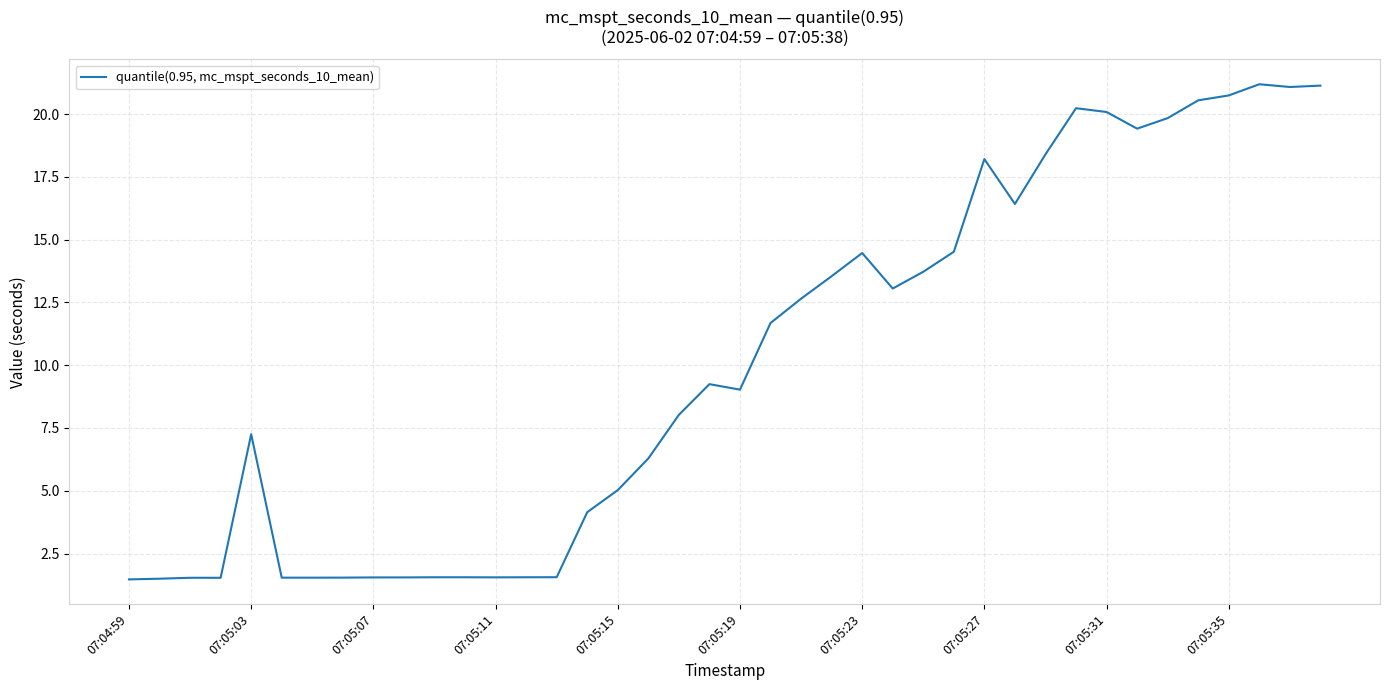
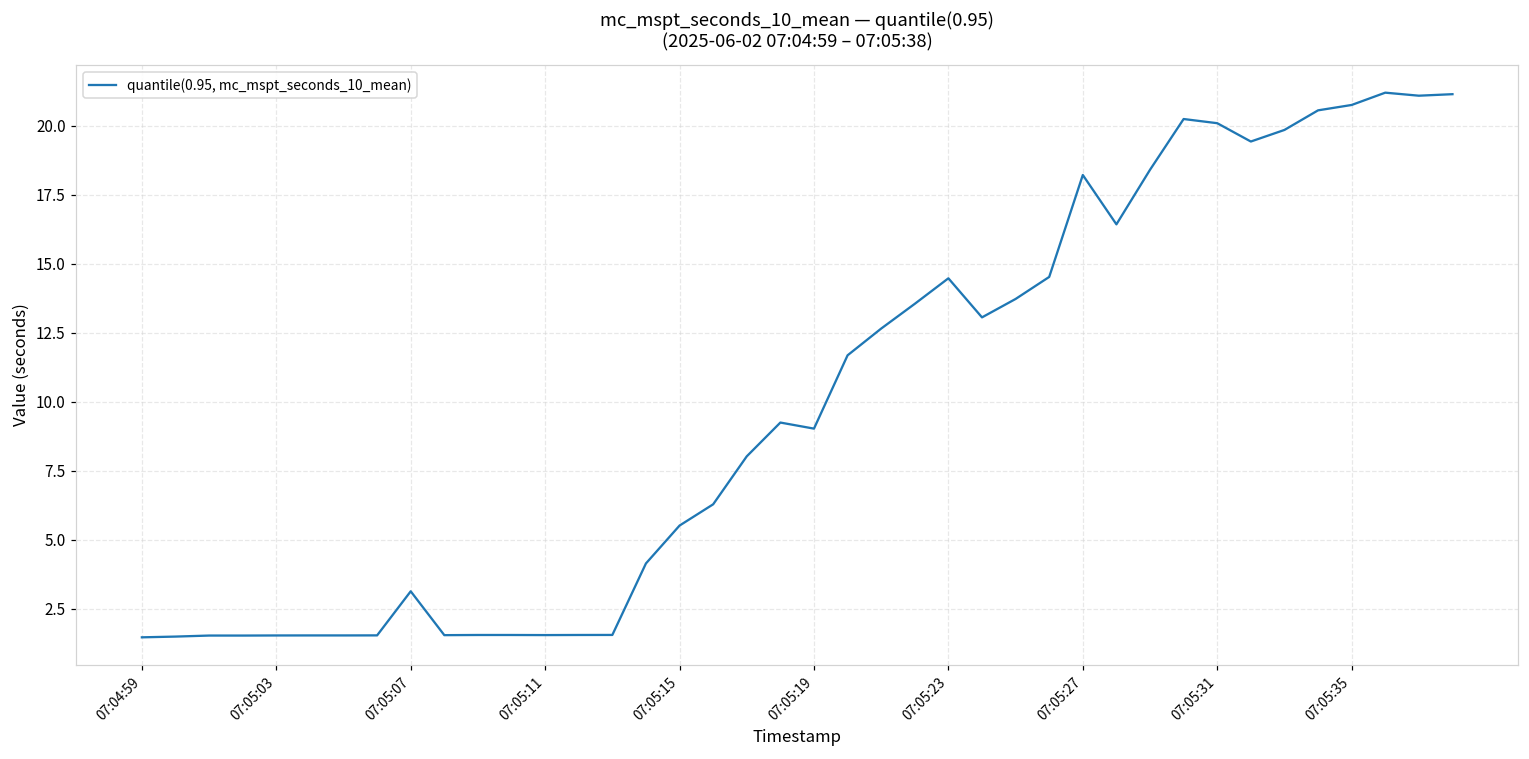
  {
    "07:04:59": 1.5,
-   "07:05:03": 7.3,
-   "07:05:07": 1.5,
+   "07:05:03": 1.5,
+   "07:05:07": 3.1,
    "07:05:11": 1.6,
-   "07:05:15": 5.0,
+   "07:05:15": 5.5,
    "07:05:19": 9.0,
    "07:05:23": 14.5,
    "07:05:27": 18.2,
    "07:05:31": 20.1,
    "07:05:35": 20.7
  }
